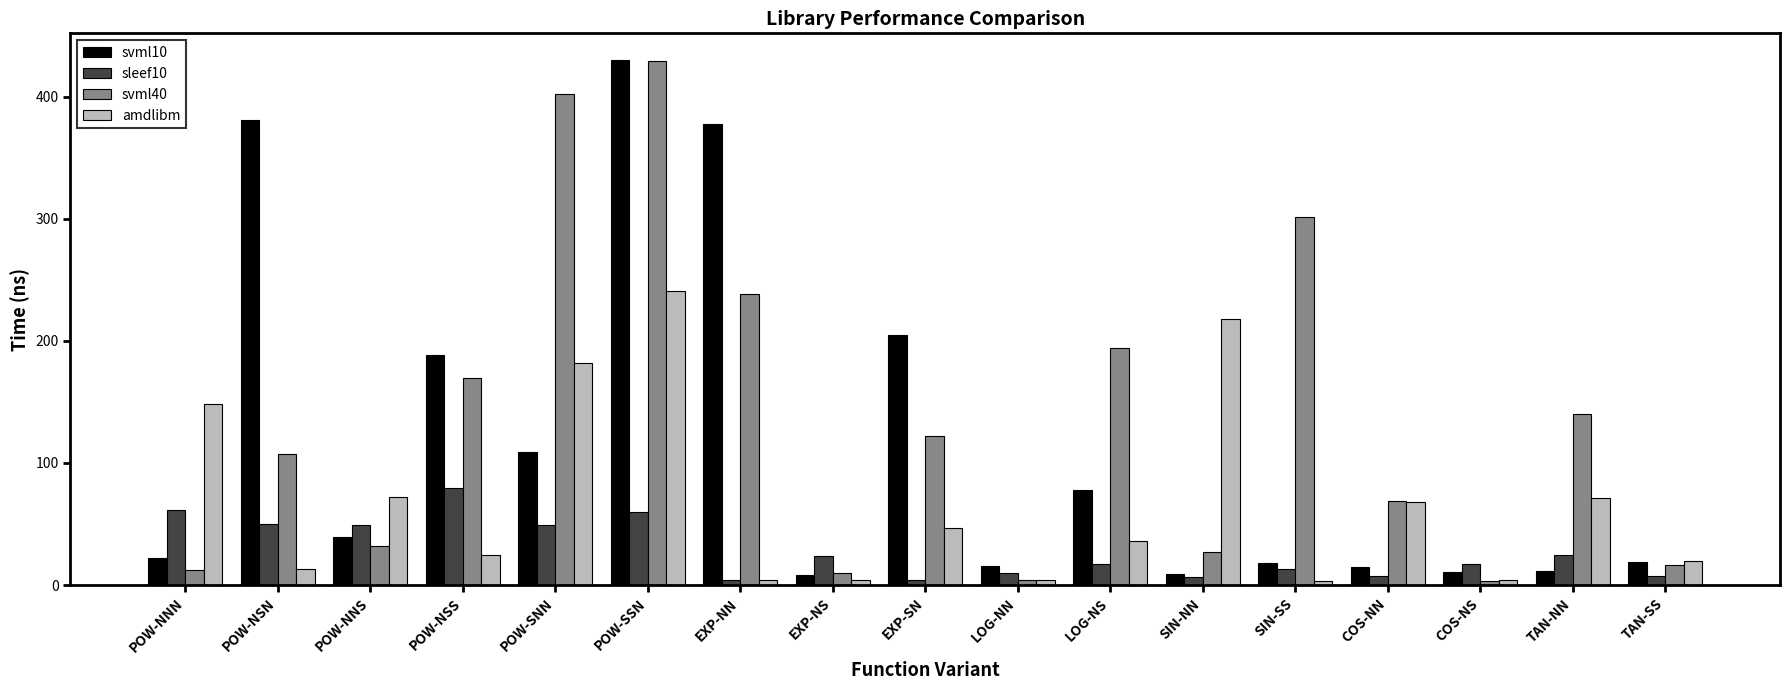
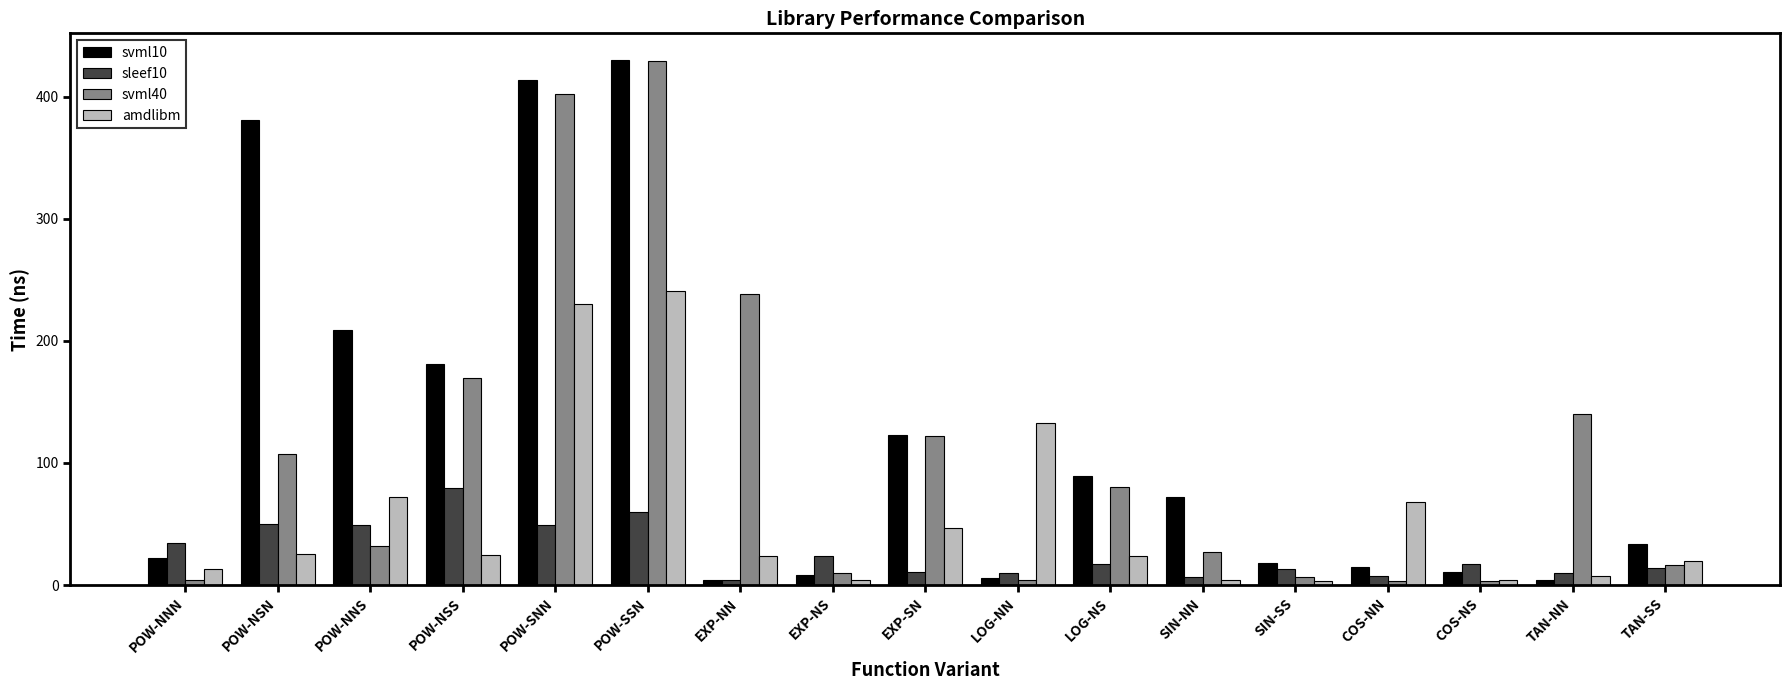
  {
    "svml10": {
      "POW-NNN": 22,
      "POW-NSN": 381,
-     "POW-NNS": 40,
-     "POW-NSS": 189,
-     "POW-SNN": 109,
+     "POW-NNS": 209,
+     "POW-NSS": 181,
+     "POW-SNN": 414,
      "POW-SSN": 430,
-     "EXP-NN": 378,
+     "EXP-NN": 4,
      "EXP-NS": 8,
-     "EXP-SN": 205,
-     "LOG-NN": 15,
-     "LOG-NS": 78,
-     "SIN-NN": 9,
+     "EXP-SN": 123,
+     "LOG-NN": 6,
+     "LOG-NS": 90,
+     "SIN-NN": 72,
      "SIN-SS": 18,
      "COS-NN": 14,
      "COS-NS": 11,
-     "TAN-NN": 12,
-     "TAN-SS": 19
+     "TAN-NN": 4,
+     "TAN-SS": 33
    },
    "sleef10": {
-     "POW-NNN": 61,
+     "POW-NNN": 34,
      "POW-NSN": 50,
      "POW-NNS": 49,
      "POW-NSS": 80,
      "POW-SNN": 49,
      "POW-SSN": 60,
      "EXP-NN": 4,
      "EXP-NS": 23,
-     "EXP-SN": 4,
+     "EXP-SN": 11,
      "LOG-NN": 10,
      "LOG-NS": 18,
      "SIN-NN": 7,
      "SIN-SS": 14,
      "COS-NN": 8,
      "COS-NS": 17,
-     "TAN-NN": 24,
-     "TAN-SS": 8
+     "TAN-NN": 10,
+     "TAN-SS": 14
    },
    "svml40": {
-     "POW-NNN": 12,
+     "POW-NNN": 5,
      "POW-NSN": 108,
      "POW-NNS": 32,
      "POW-NSS": 169,
      "POW-SNN": 402,
      "POW-SSN": 429,
      "EXP-NN": 239,
      "EXP-NS": 10,
      "EXP-SN": 122,
      "LOG-NN": 5,
-     "LOG-NS": 194,
+     "LOG-NS": 80,
      "SIN-NN": 27,
-     "SIN-SS": 301,
-     "COS-NN": 69,
+     "SIN-SS": 6,
+     "COS-NN": 3,
      "COS-NS": 3,
      "TAN-NN": 140,
      "TAN-SS": 17
    },
    "amdlibm": {
-     "POW-NNN": 148,
-     "POW-NSN": 13,
+     "POW-NNN": 13,
+     "POW-NSN": 26,
      "POW-NNS": 72,
      "POW-NSS": 25,
-     "POW-SNN": 182,
+     "POW-SNN": 230,
      "POW-SSN": 241,
-     "EXP-NN": 4,
+     "EXP-NN": 24,
      "EXP-NS": 4,
      "EXP-SN": 47,
-     "LOG-NN": 5,
-     "LOG-NS": 36,
-     "SIN-NN": 218,
+     "LOG-NN": 133,
+     "LOG-NS": 24,
+     "SIN-NN": 4,
      "SIN-SS": 4,
      "COS-NN": 68,
      "COS-NS": 4,
-     "TAN-NN": 71,
+     "TAN-NN": 7,
      "TAN-SS": 20
    }
  }
